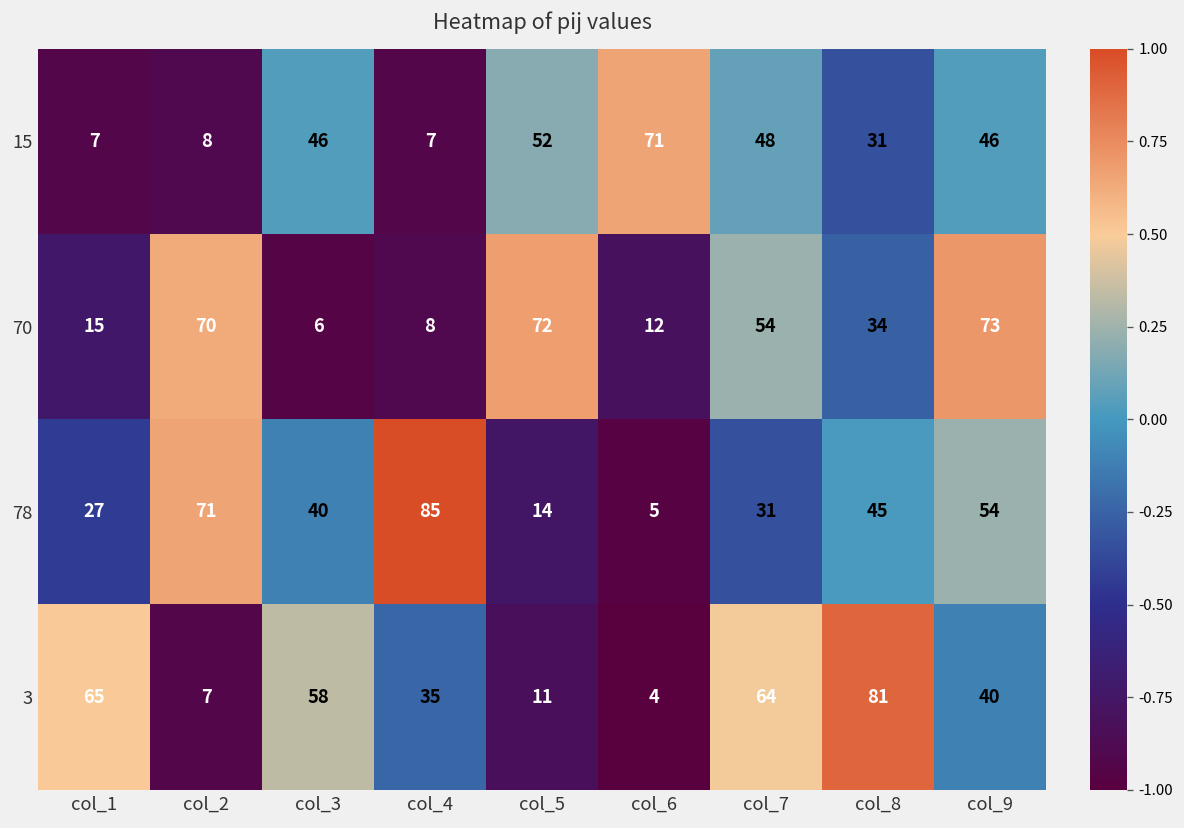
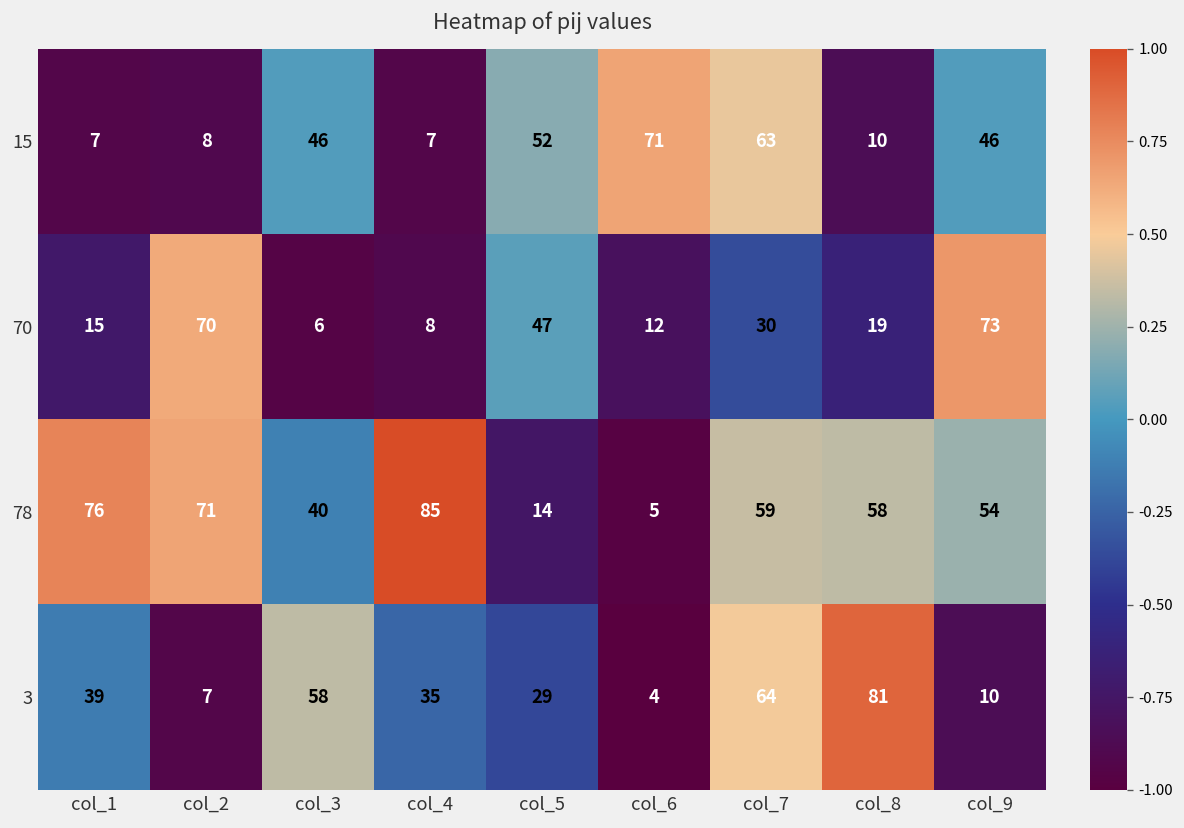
  {
    "15": {
      "col_1": 7,
      "col_2": 8,
      "col_3": 46,
      "col_4": 7,
      "col_5": 52,
      "col_6": 71,
-     "col_7": 48,
-     "col_8": 31,
+     "col_7": 63,
+     "col_8": 10,
      "col_9": 46
    },
    "70": {
      "col_1": 15,
      "col_2": 70,
      "col_3": 6,
      "col_4": 8,
-     "col_5": 72,
+     "col_5": 47,
      "col_6": 12,
-     "col_7": 54,
-     "col_8": 34,
+     "col_7": 30,
+     "col_8": 19,
      "col_9": 73
    },
    "78": {
-     "col_1": 27,
+     "col_1": 76,
      "col_2": 71,
      "col_3": 40,
      "col_4": 85,
      "col_5": 14,
      "col_6": 5,
-     "col_7": 31,
-     "col_8": 45,
+     "col_7": 59,
+     "col_8": 58,
      "col_9": 54
    },
    "3": {
-     "col_1": 65,
+     "col_1": 39,
      "col_2": 7,
      "col_3": 58,
      "col_4": 35,
-     "col_5": 11,
+     "col_5": 29,
      "col_6": 4,
      "col_7": 64,
      "col_8": 81,
-     "col_9": 40
+     "col_9": 10
    }
  }
